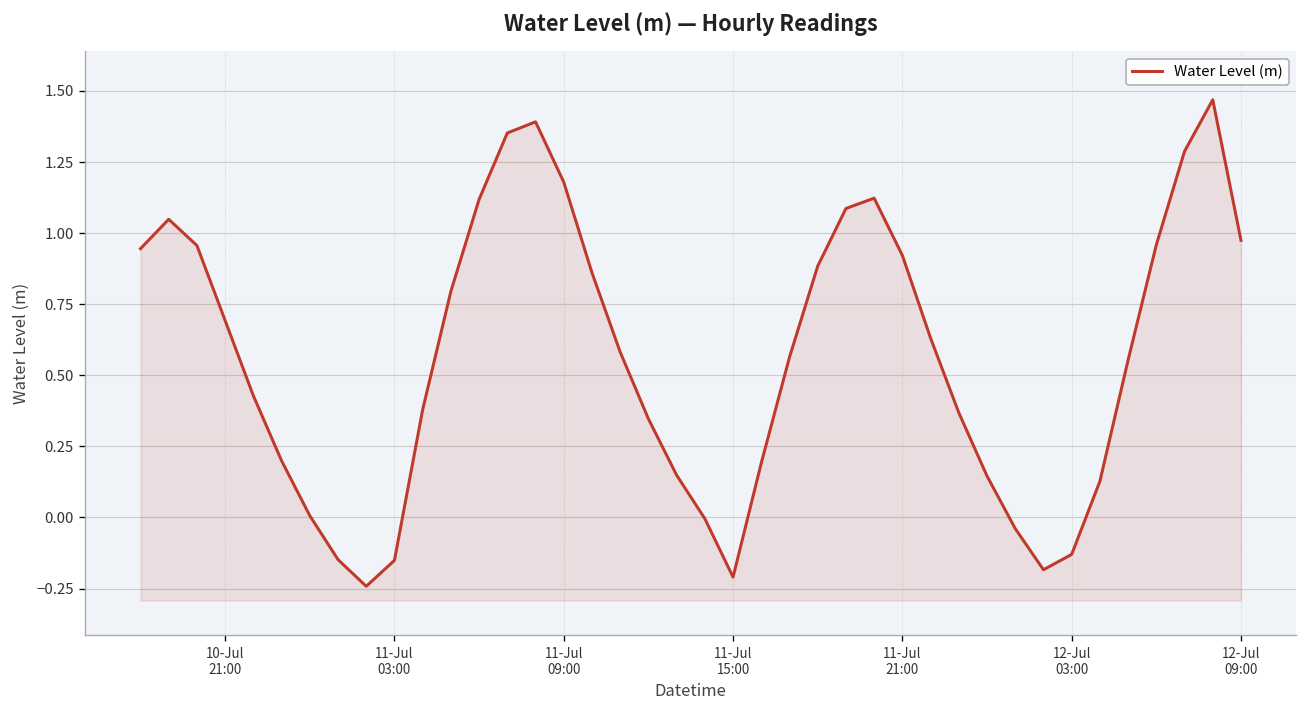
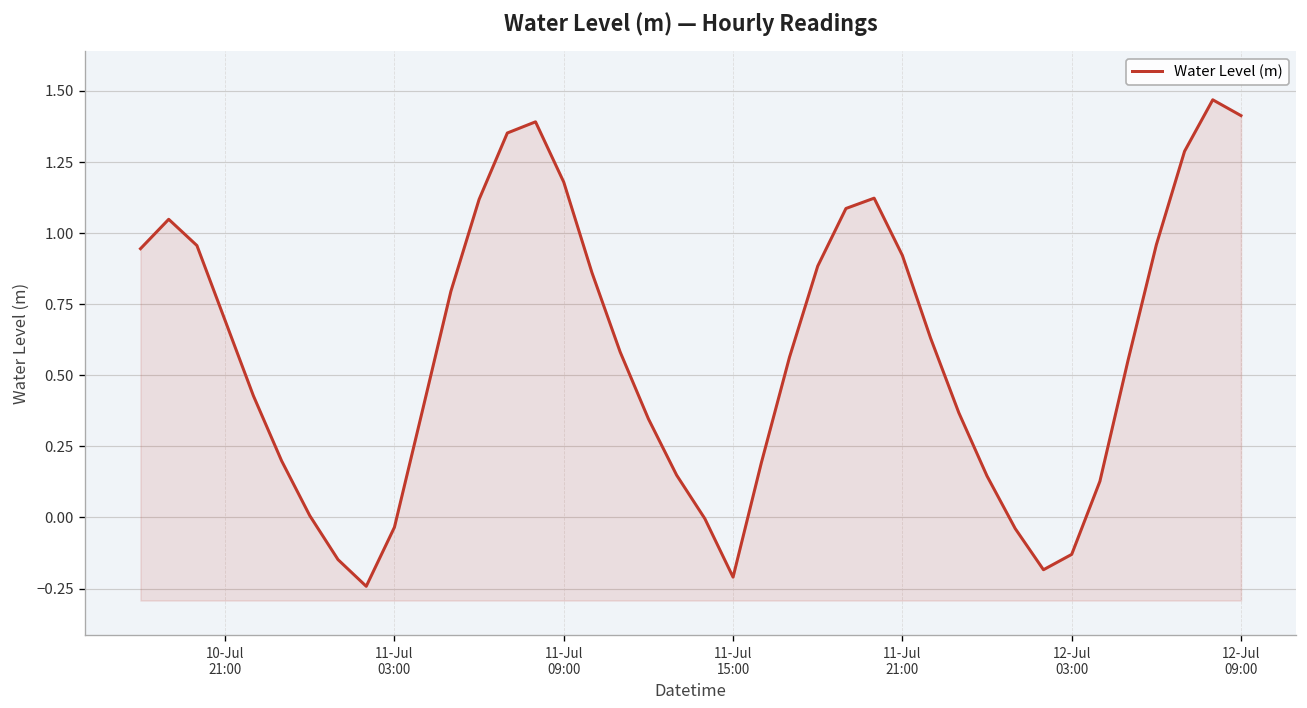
  {
    "10-Jul 21:00": 0.69,
-   "11-Jul 03:00": -0.15,
+   "11-Jul 03:00": -0.03,
    "11-Jul 09:00": 1.18,
    "11-Jul 15:00": -0.21,
    "11-Jul 21:00": 0.92,
    "12-Jul 03:00": -0.13,
-   "12-Jul 09:00": 0.97
+   "12-Jul 09:00": 1.41
  }
